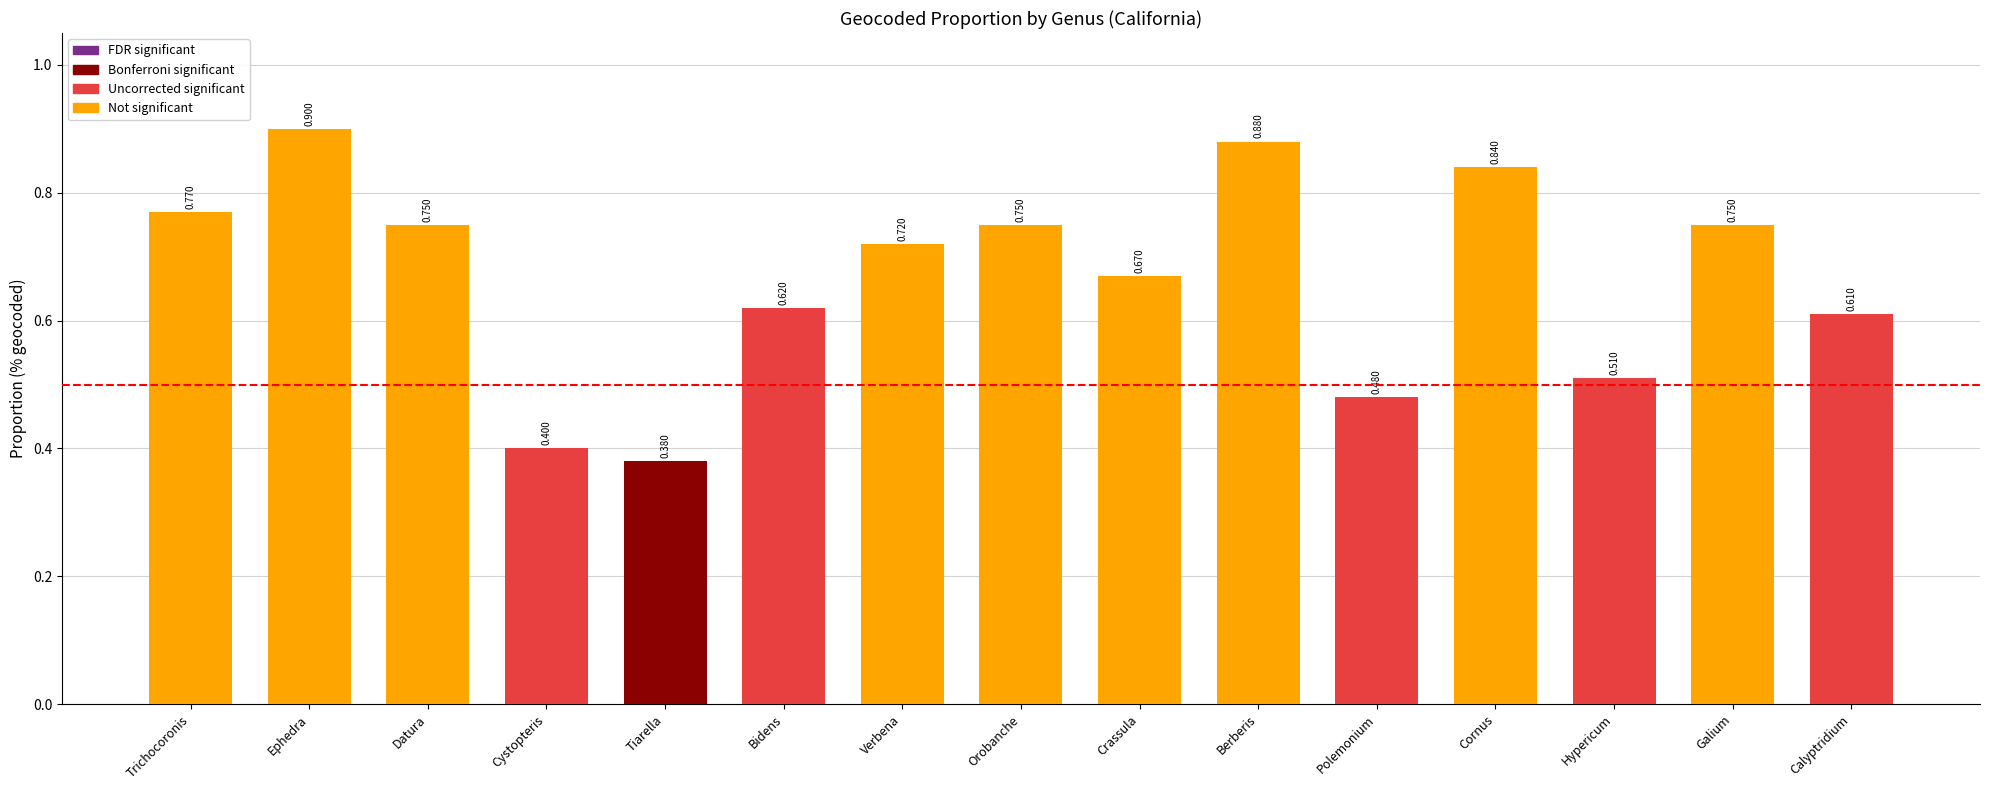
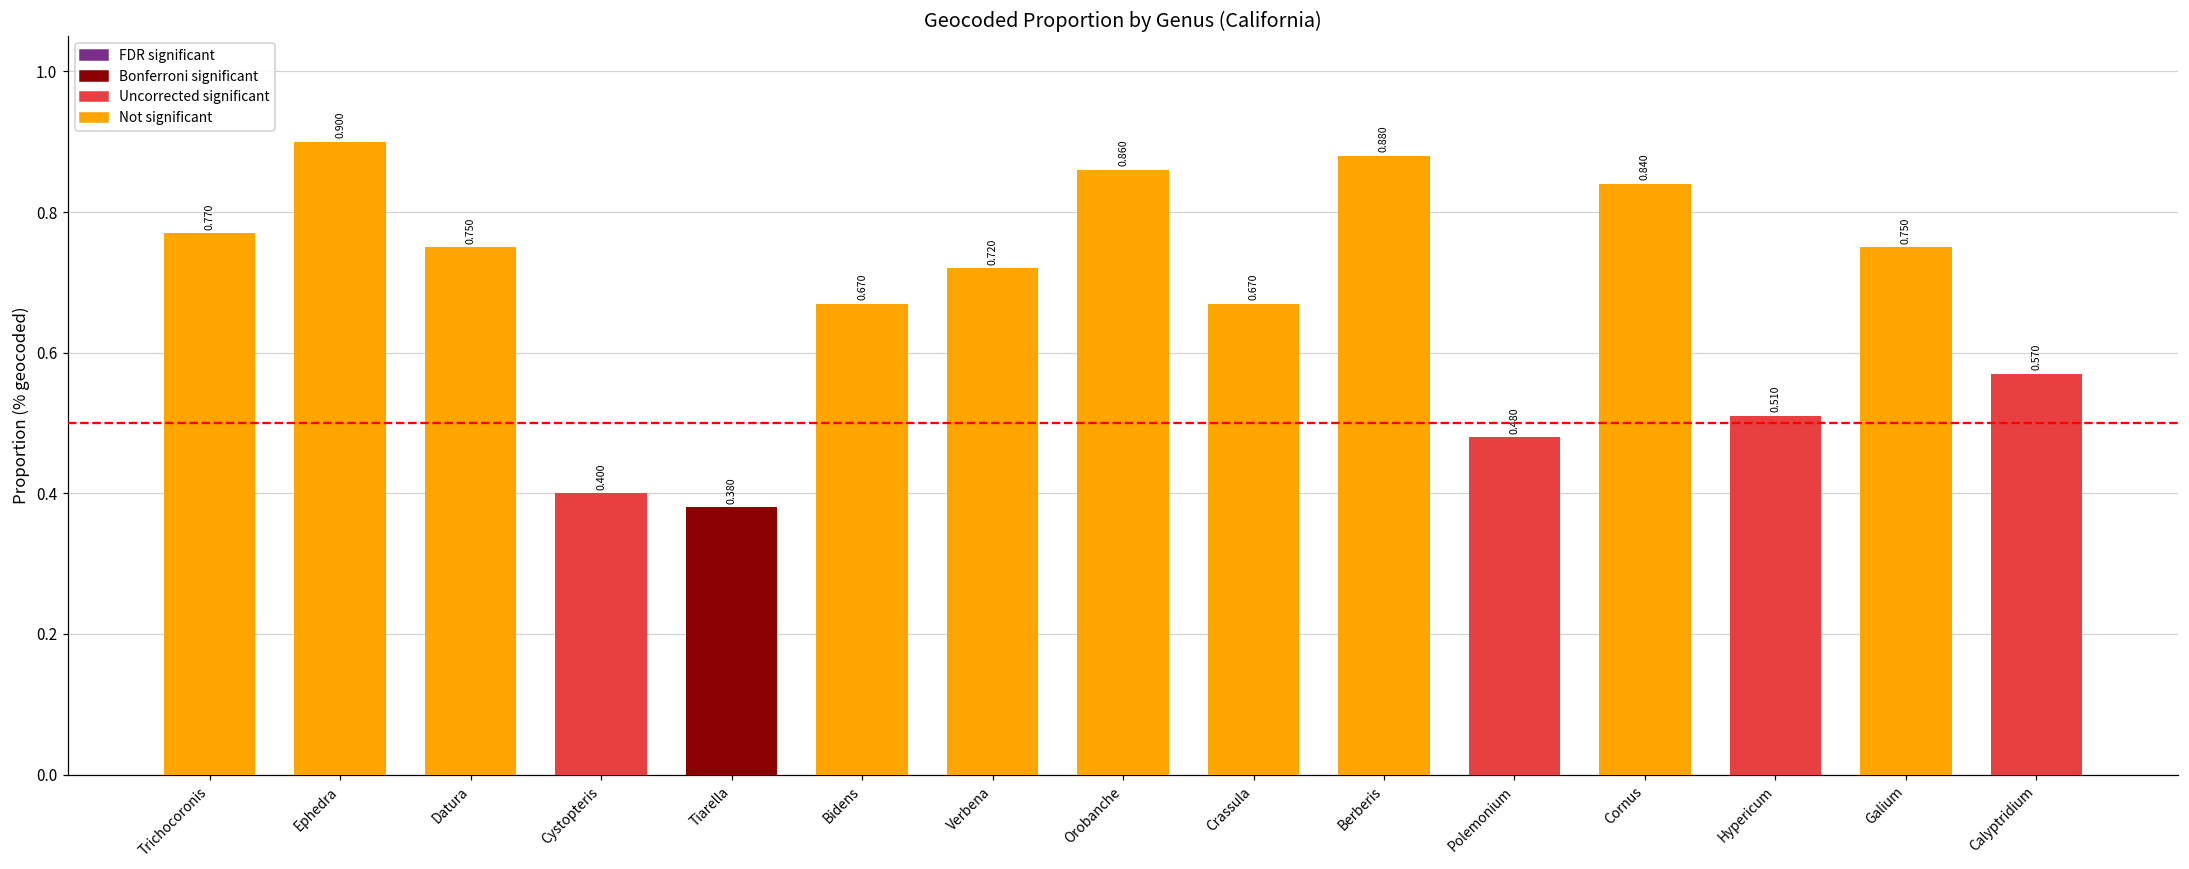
  {
    "Trichocoronis": 0.770,
    "Ephedra": 0.900,
    "Datura": 0.750,
    "Cystopteris": 0.400,
    "Tiarella": 0.380,
-   "Bidens": 0.620,
+   "Bidens": 0.670,
    "Verbena": 0.720,
-   "Orobanche": 0.750,
+   "Orobanche": 0.860,
    "Crassula": 0.670,
    "Berberis": 0.880,
    "Polemonium": 0.480,
    "Cornus": 0.840,
    "Hypericum": 0.510,
    "Galium": 0.750,
-   "Calyptridium": 0.610
+   "Calyptridium": 0.570
  }
